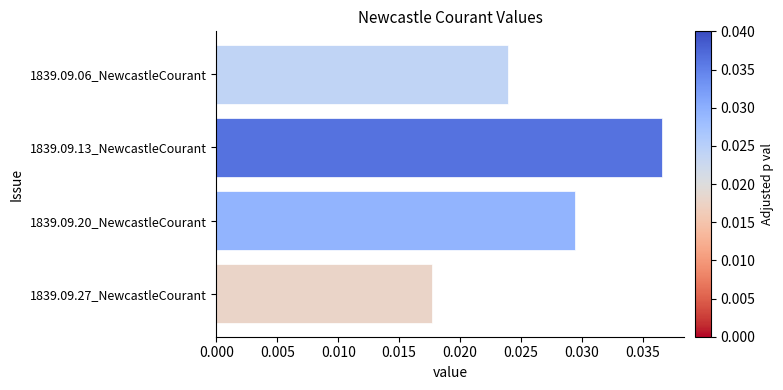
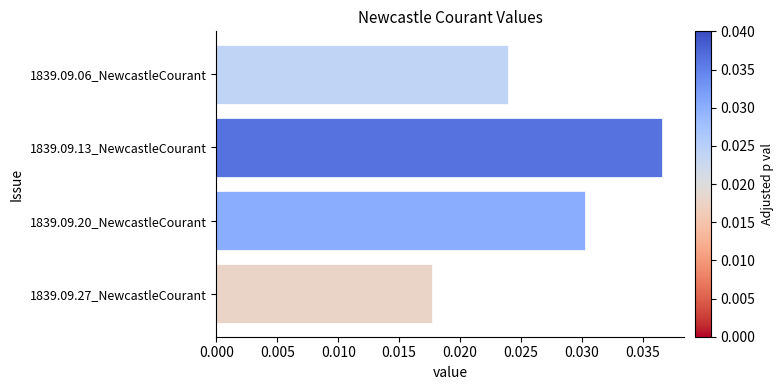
  {
    "1839.09.06_NewcastleCourant": 0.0240,
    "1839.09.13_NewcastleCourant": 0.0365,
-   "1839.09.20_NewcastleCourant": 0.0294,
+   "1839.09.20_NewcastleCourant": 0.0302,
    "1839.09.27_NewcastleCourant": 0.0177
  }
